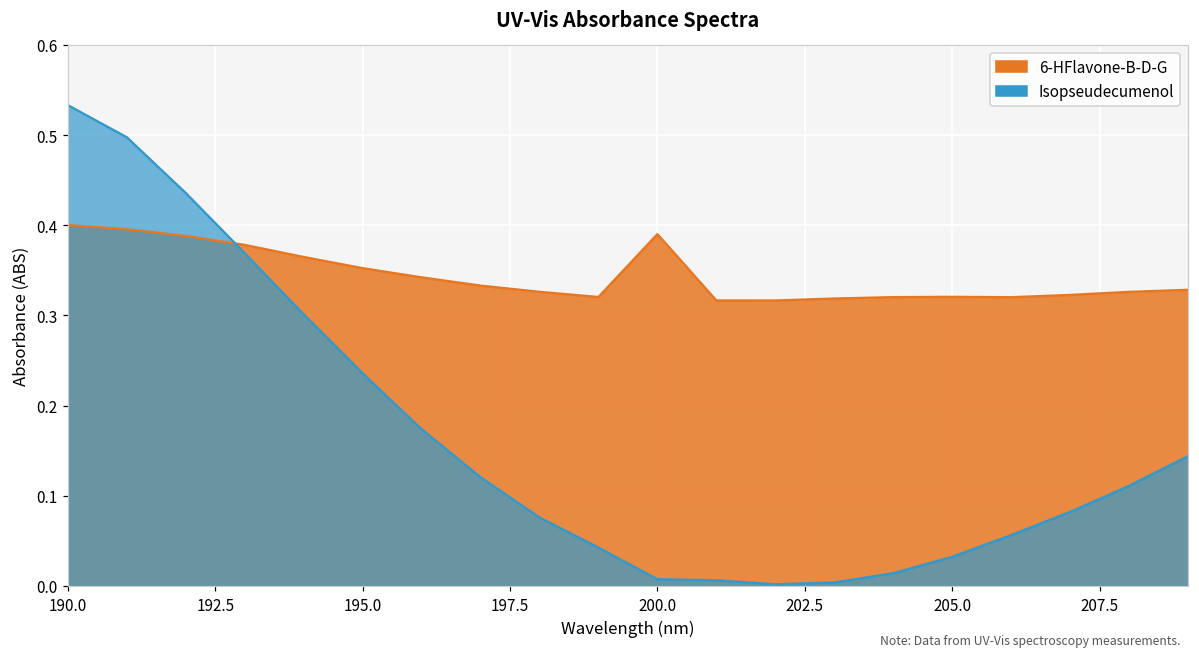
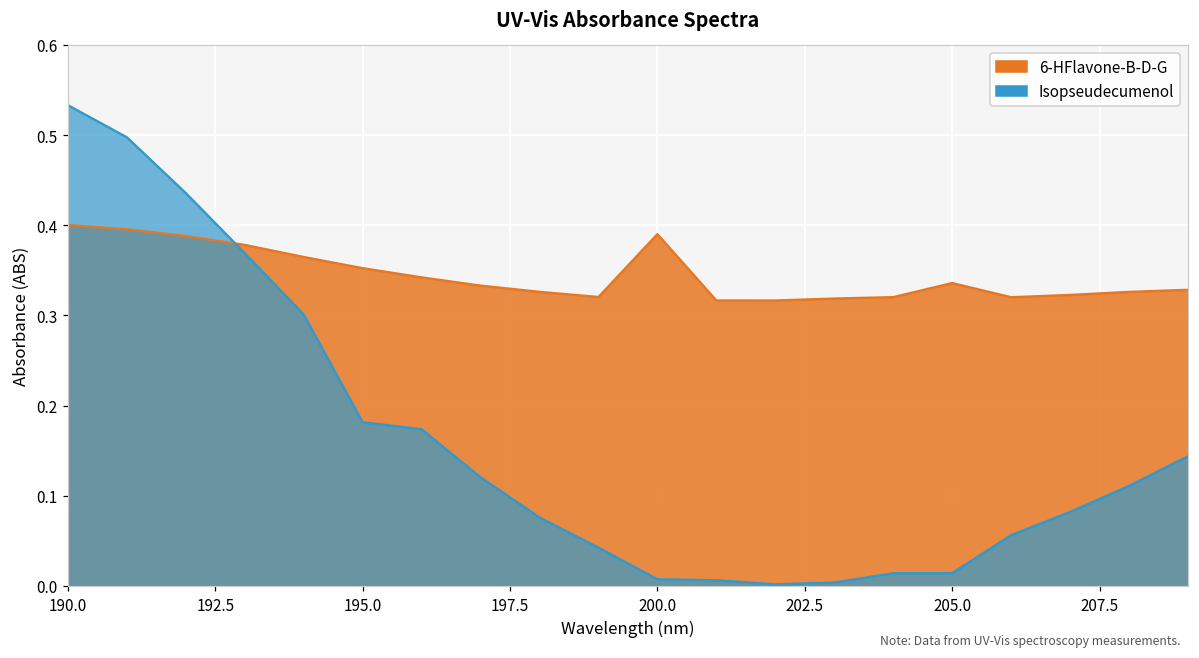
  {
    "6-HFlavone-B-D-G": {
      "190.0": 0.40,
      "195.0": 0.35,
      "200.0": 0.39,
-     "205.0": 0.32
+     "205.0": 0.34
    },
    "Isopseudecumenol": {
      "190.0": 0.53,
-     "195.0": 0.24,
+     "195.0": 0.18,
      "200.0": 0.01,
-     "205.0": 0.03
+     "205.0": 0.01
    }
  }
